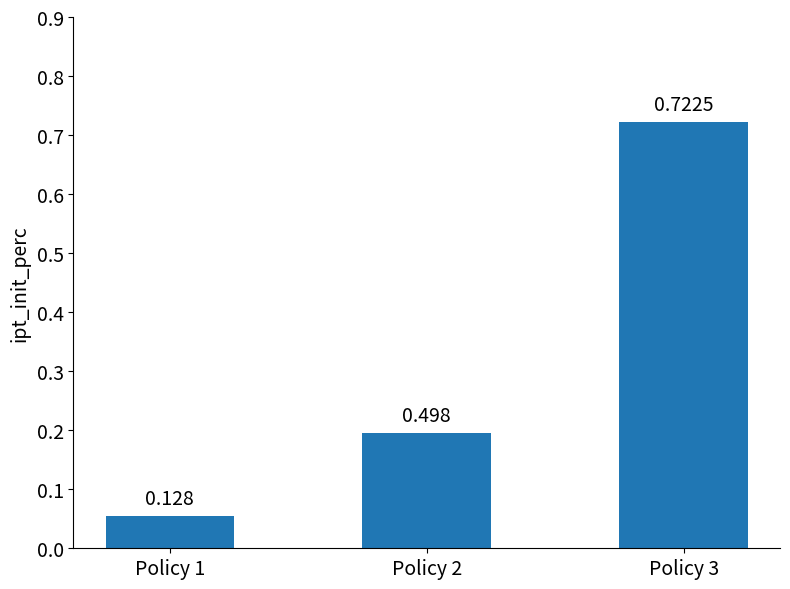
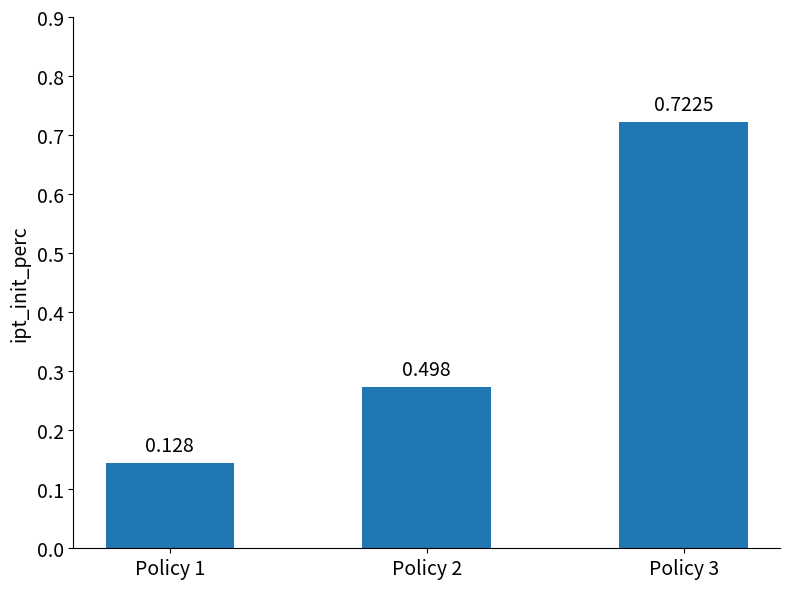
  {
-   "Policy 1": 0.05,
-   "Policy 2": 0.20
+   "Policy 1": 0.15,
+   "Policy 2": 0.27
  }
